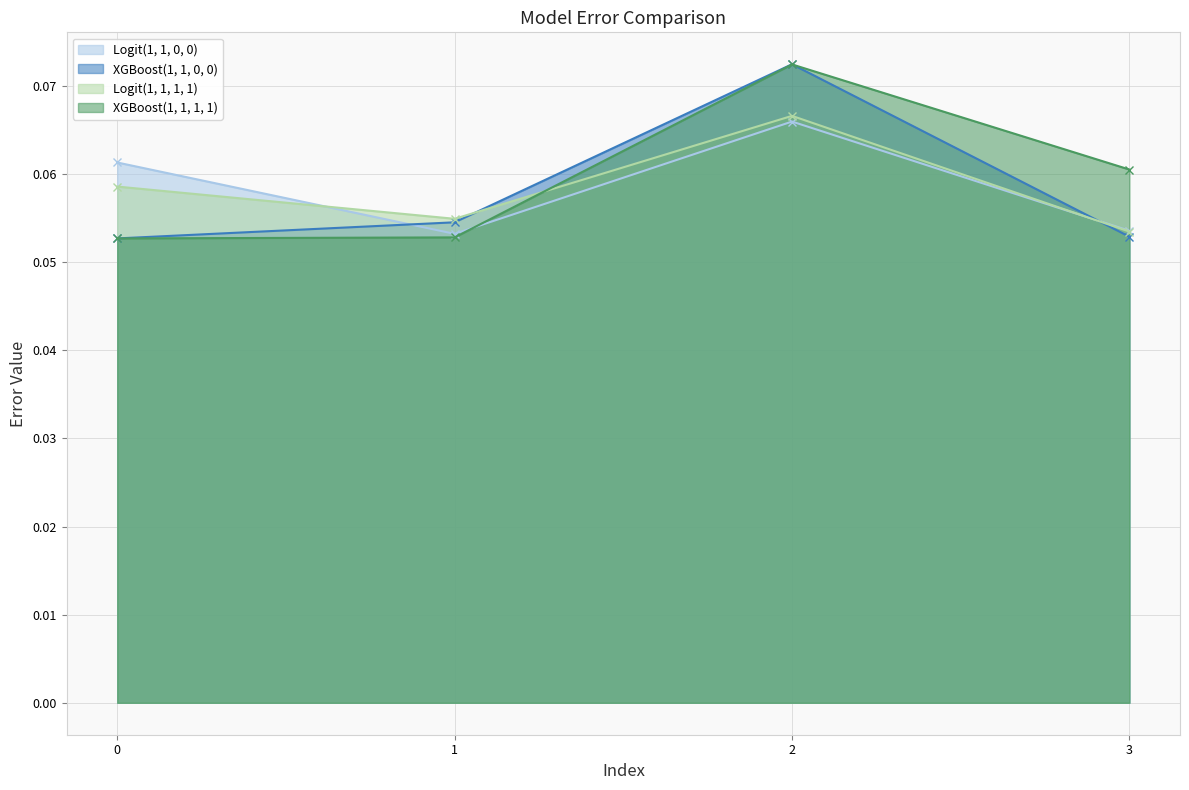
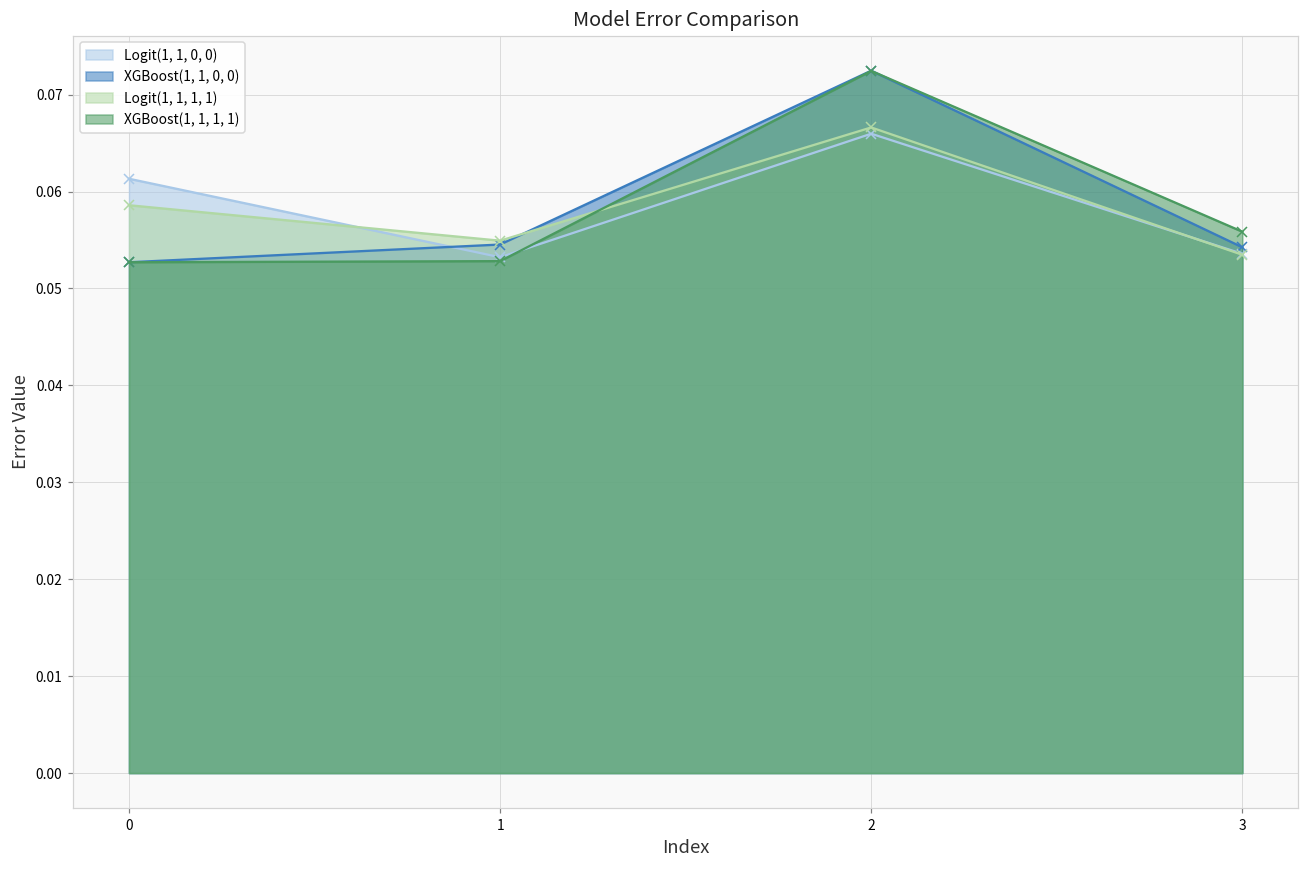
  {
    "XGBoost(1, 1, 0, 0)": {
      "1": 0.055,
-     "3": 0.053
+     "3": 0.054
    },
    "XGBoost(1, 1, 1, 1)": {
      "1": 0.053,
-     "3": 0.061
+     "3": 0.056
    }
  }
